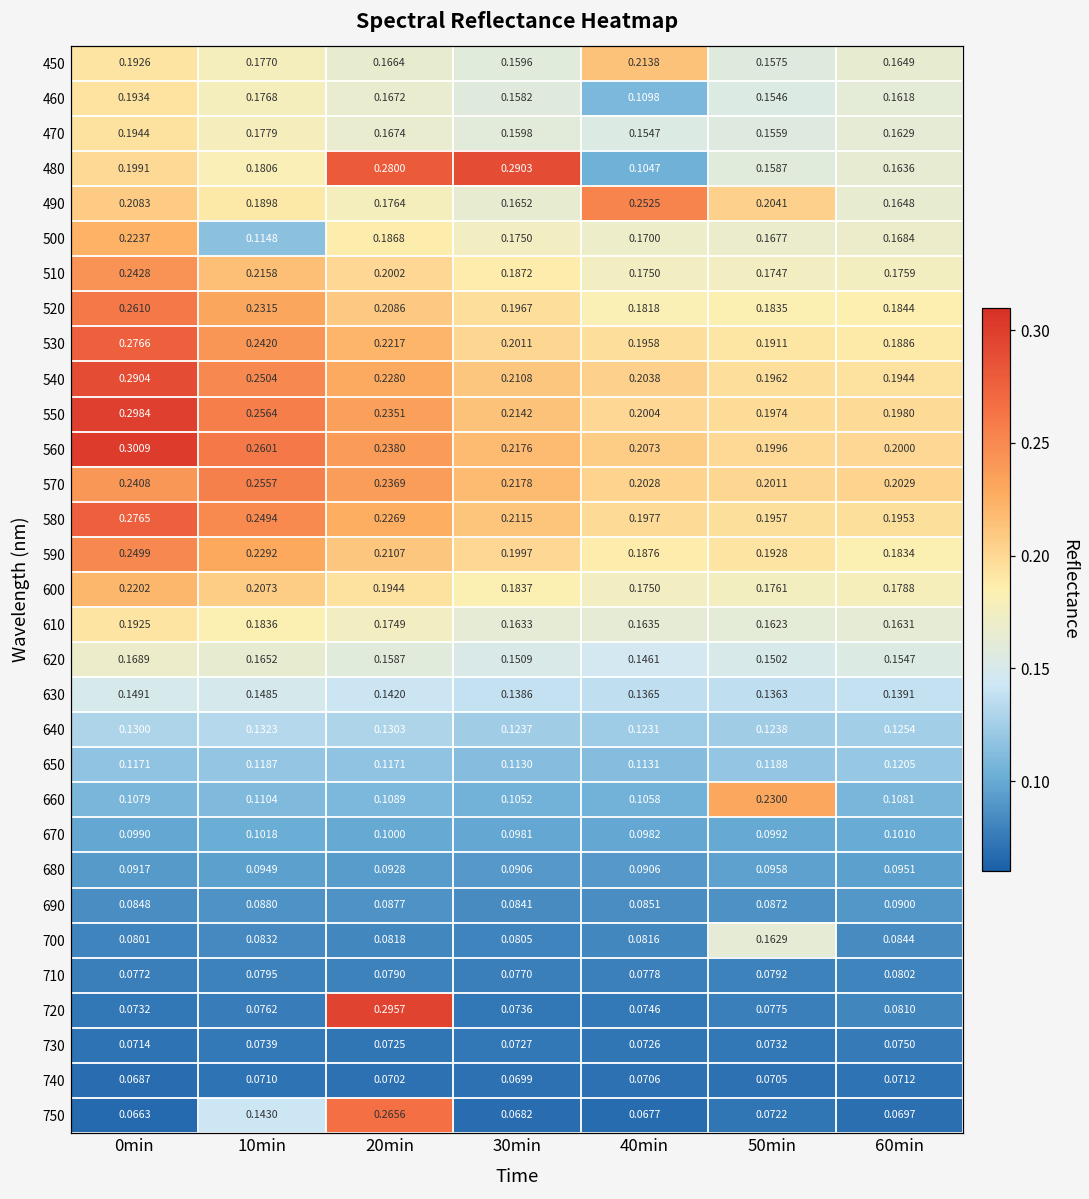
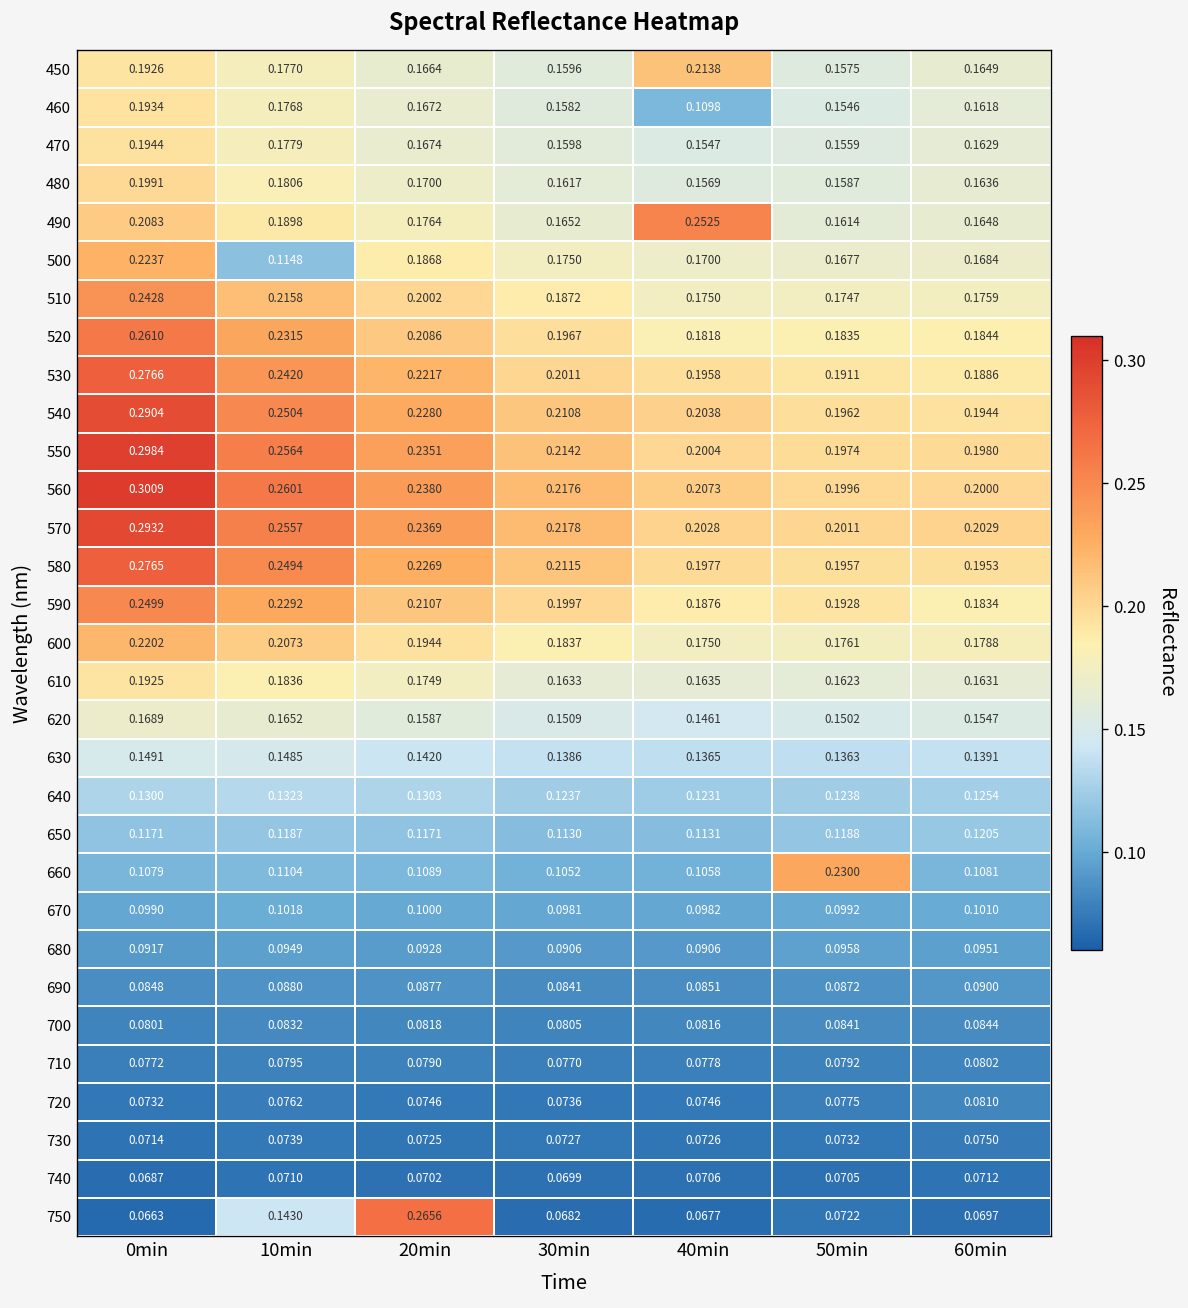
  {
    "480": {
      "0min": 0.1991,
      "10min": 0.1806,
-     "20min": 0.2800,
-     "30min": 0.2903,
-     "40min": 0.1047,
+     "20min": 0.1700,
+     "30min": 0.1617,
+     "40min": 0.1569,
      "50min": 0.1587,
      "60min": 0.1636
    },
    "490": {
      "0min": 0.2083,
      "10min": 0.1898,
      "20min": 0.1764,
      "30min": 0.1652,
      "40min": 0.2525,
-     "50min": 0.2041,
+     "50min": 0.1614,
      "60min": 0.1648
    },
    "570": {
-     "0min": 0.2408,
+     "0min": 0.2932,
      "10min": 0.2557,
      "20min": 0.2369,
      "30min": 0.2178,
      "40min": 0.2028,
      "50min": 0.2011,
      "60min": 0.2029
    },
    "700": {
      "0min": 0.0801,
      "10min": 0.0832,
      "20min": 0.0818,
      "30min": 0.0805,
      "40min": 0.0816,
-     "50min": 0.1629,
+     "50min": 0.0841,
      "60min": 0.0844
    },
    "720": {
      "0min": 0.0732,
      "10min": 0.0762,
-     "20min": 0.2957,
+     "20min": 0.0746,
      "30min": 0.0736,
      "40min": 0.0746,
      "50min": 0.0775,
      "60min": 0.0810
    }
  }
